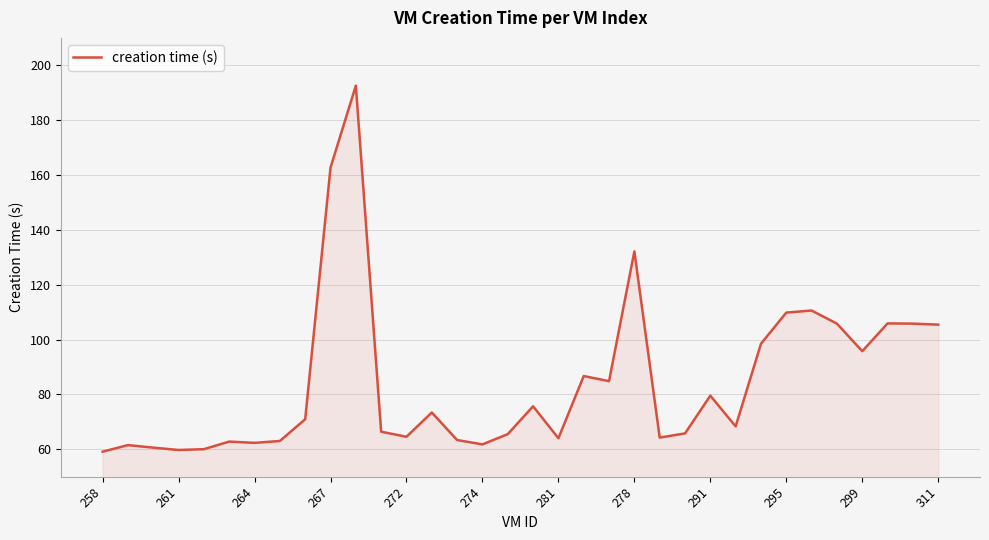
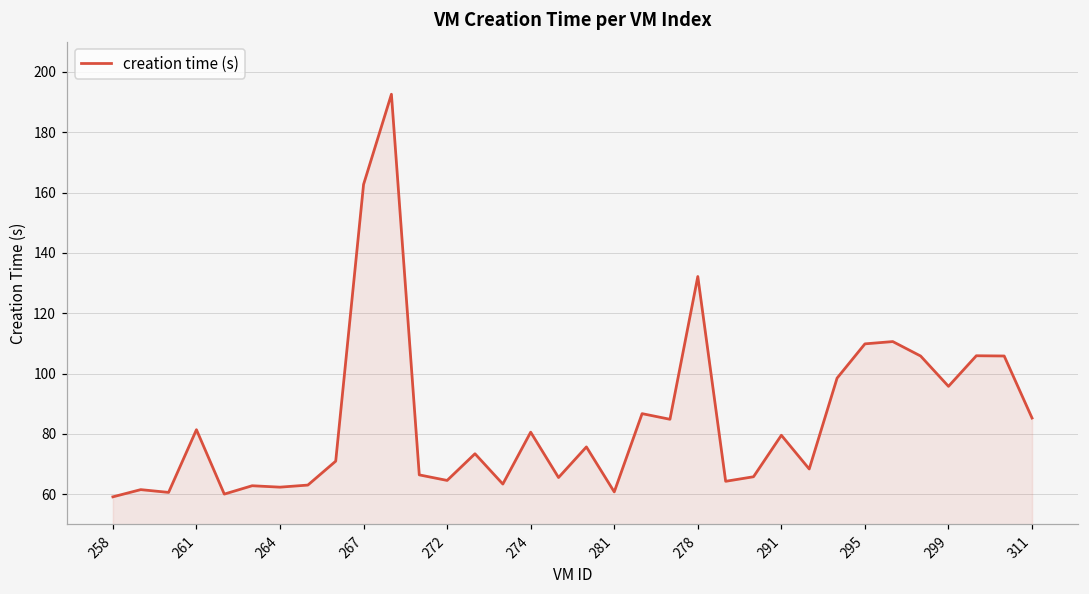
  {
    "258": 59,
-   "261": 60,
+   "261": 81,
    "264": 62,
    "267": 163,
    "272": 65,
-   "274": 62,
-   "281": 64,
+   "274": 81,
+   "281": 61,
    "278": 132,
    "291": 80,
    "295": 110,
    "299": 96,
-   "311": 105
+   "311": 85
  }
